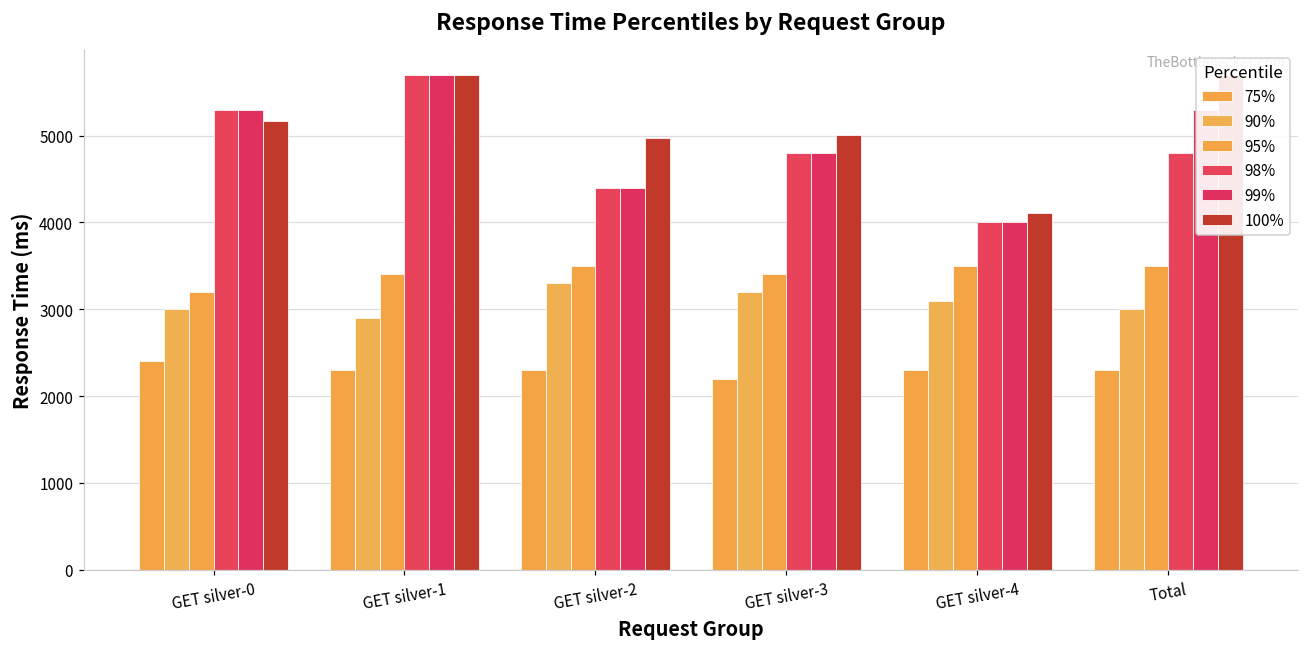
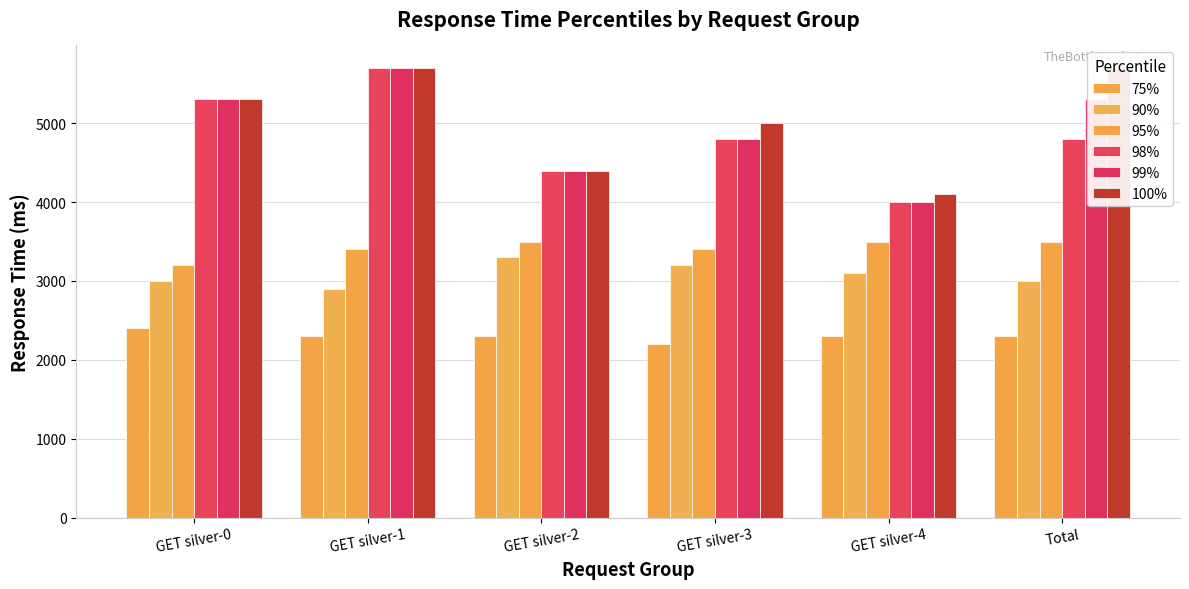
  {
    "100%": {
-     "GET silver-0": 5200,
+     "GET silver-0": 5300,
      "GET silver-1": 5700,
-     "GET silver-2": 5000,
+     "GET silver-2": 4400,
      "GET silver-3": 5000,
      "GET silver-4": 4100
    }
  }
